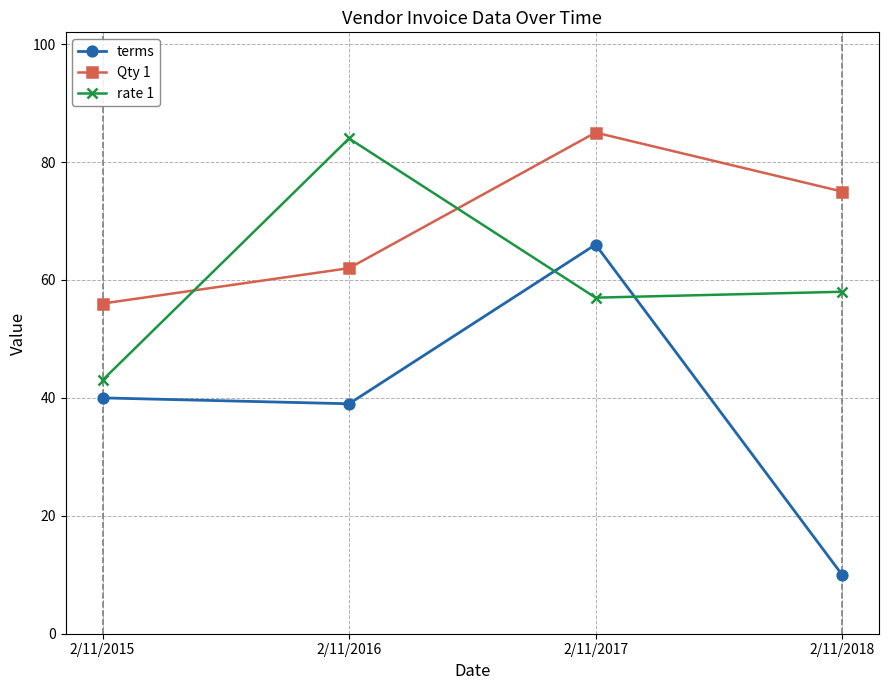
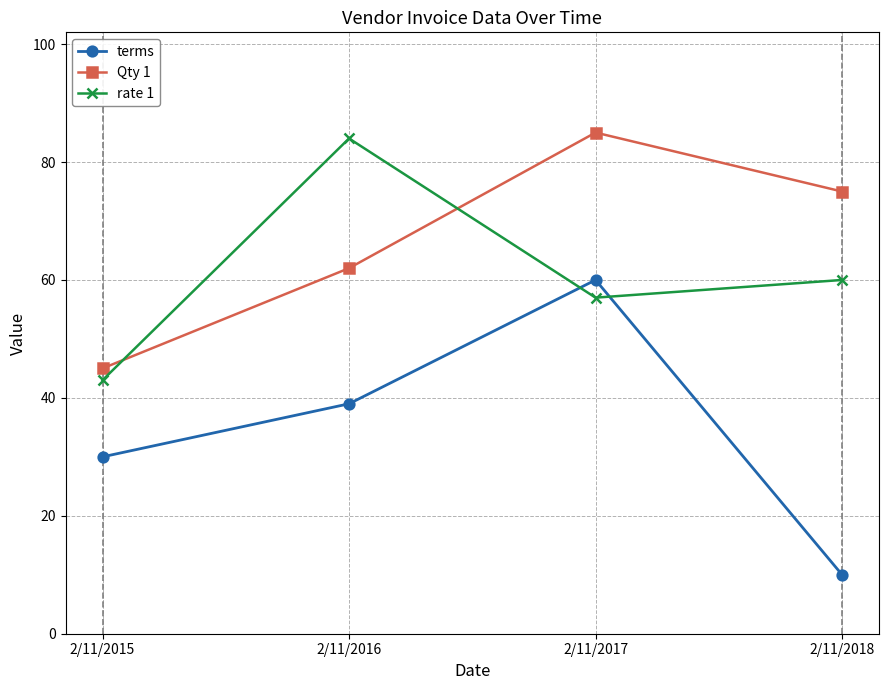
  {
    "terms": {
-     "2/11/2015": 40,
+     "2/11/2015": 30,
      "2/11/2016": 39,
-     "2/11/2017": 66,
+     "2/11/2017": 60,
      "2/11/2018": 10
    },
    "Qty 1": {
-     "2/11/2015": 56,
+     "2/11/2015": 45,
      "2/11/2016": 62,
      "2/11/2017": 85,
      "2/11/2018": 75
    },
    "rate 1": {
      "2/11/2015": 43,
      "2/11/2016": 84,
      "2/11/2017": 57,
-     "2/11/2018": 58
+     "2/11/2018": 60
    }
  }
